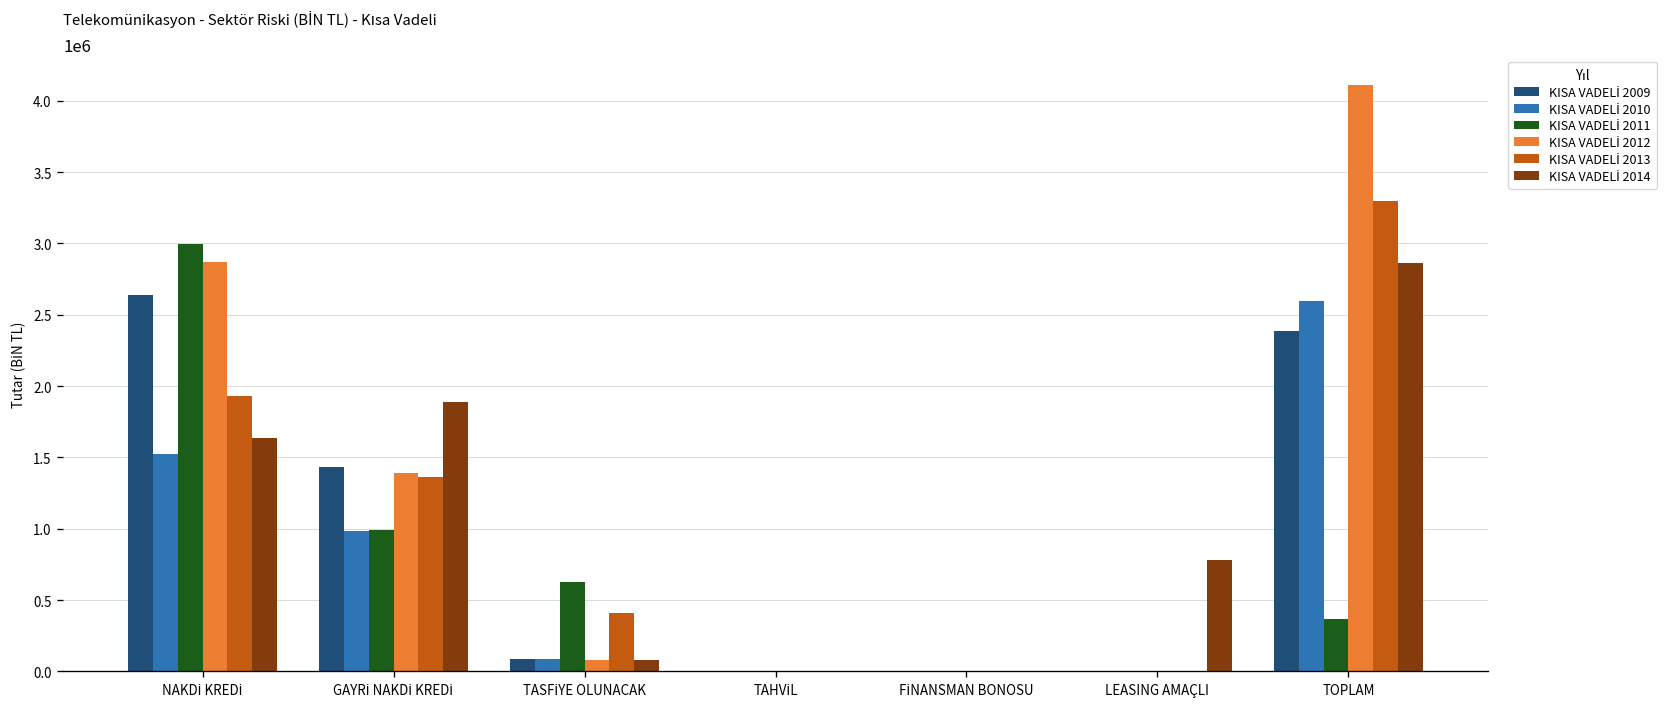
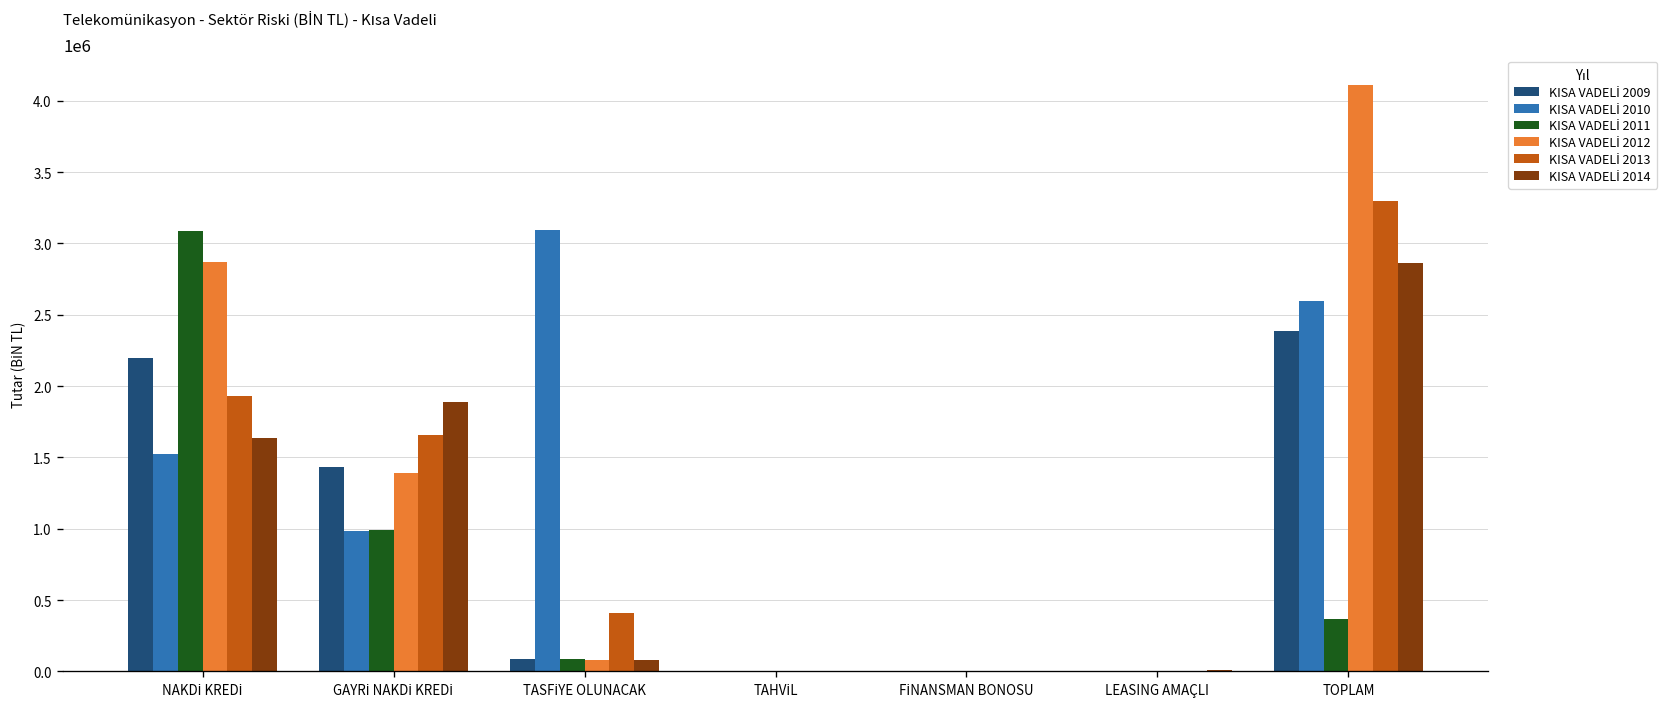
  {
    "KISA VADELİ 2009": {
-     "NAKDİ KREDİ": 2640000,
+     "NAKDİ KREDİ": 2190000,
      "GAYRİ NAKDİ KREDİ": 1430000,
      "TASFİYE OLUNACAK": 80000,
      "TAHVİL": 0,
      "FİNANSMAN BONOSU": 0,
      "LEASING AMAÇLI": 0,
      "TOPLAM": 2390000
    },
    "KISA VADELİ 2010": {
      "NAKDİ KREDİ": 1530000,
      "GAYRİ NAKDİ KREDİ": 980000,
-     "TASFİYE OLUNACAK": 90000,
+     "TASFİYE OLUNACAK": 3100000,
      "TAHVİL": 0,
      "FİNANSMAN BONOSU": 0,
      "LEASING AMAÇLI": 0,
      "TOPLAM": 2600000
    },
    "KISA VADELİ 2011": {
-     "NAKDİ KREDİ": 3000000,
+     "NAKDİ KREDİ": 3080000,
      "GAYRİ NAKDİ KREDİ": 990000,
-     "TASFİYE OLUNACAK": 630000,
+     "TASFİYE OLUNACAK": 80000,
      "TAHVİL": 0,
      "FİNANSMAN BONOSU": 0,
      "LEASING AMAÇLI": 0,
      "TOPLAM": 370000
    },
    "KISA VADELİ 2012": {
      "NAKDİ KREDİ": 2870000,
      "GAYRİ NAKDİ KREDİ": 1390000,
      "TASFİYE OLUNACAK": 80000,
      "TAHVİL": 0,
      "FİNANSMAN BONOSU": 0,
      "LEASING AMAÇLI": 0,
      "TOPLAM": 4110000
    },
    "KISA VADELİ 2013": {
      "NAKDİ KREDİ": 1930000,
-     "GAYRİ NAKDİ KREDİ": 1360000,
+     "GAYRİ NAKDİ KREDİ": 1660000,
      "TASFİYE OLUNACAK": 410000,
      "TAHVİL": 0,
      "FİNANSMAN BONOSU": 0,
      "LEASING AMAÇLI": 0,
      "TOPLAM": 3300000
    },
    "KISA VADELİ 2014": {
      "NAKDİ KREDİ": 1640000,
      "GAYRİ NAKDİ KREDİ": 1890000,
      "TASFİYE OLUNACAK": 80000,
      "TAHVİL": 0,
      "FİNANSMAN BONOSU": 0,
-     "LEASING AMAÇLI": 780000,
+     "LEASING AMAÇLI": 10000,
      "TOPLAM": 2870000
    }
  }
